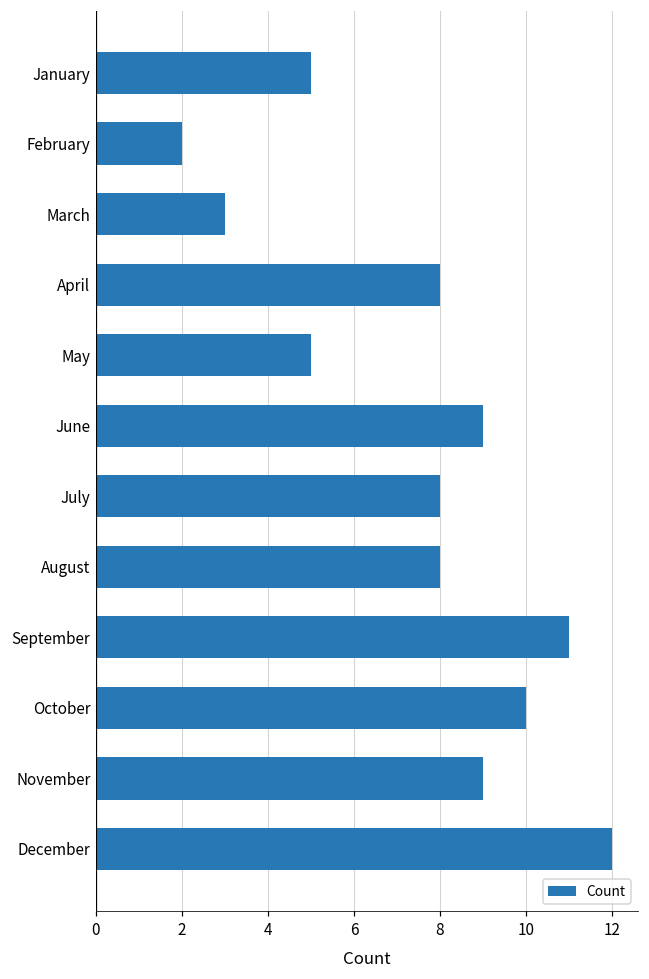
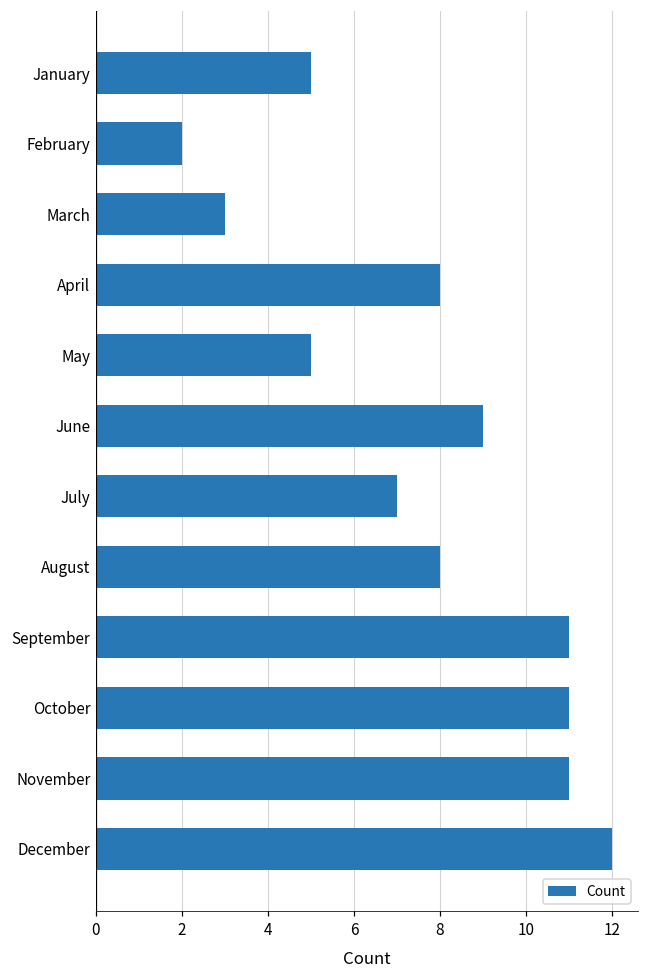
  {
    "January": 5,
    "February": 2,
    "March": 3,
    "April": 8,
    "May": 5,
    "June": 9,
-   "July": 8,
+   "July": 7,
    "August": 8,
    "September": 11,
-   "October": 10,
-   "November": 9,
+   "October": 11,
+   "November": 11,
    "December": 12
  }
